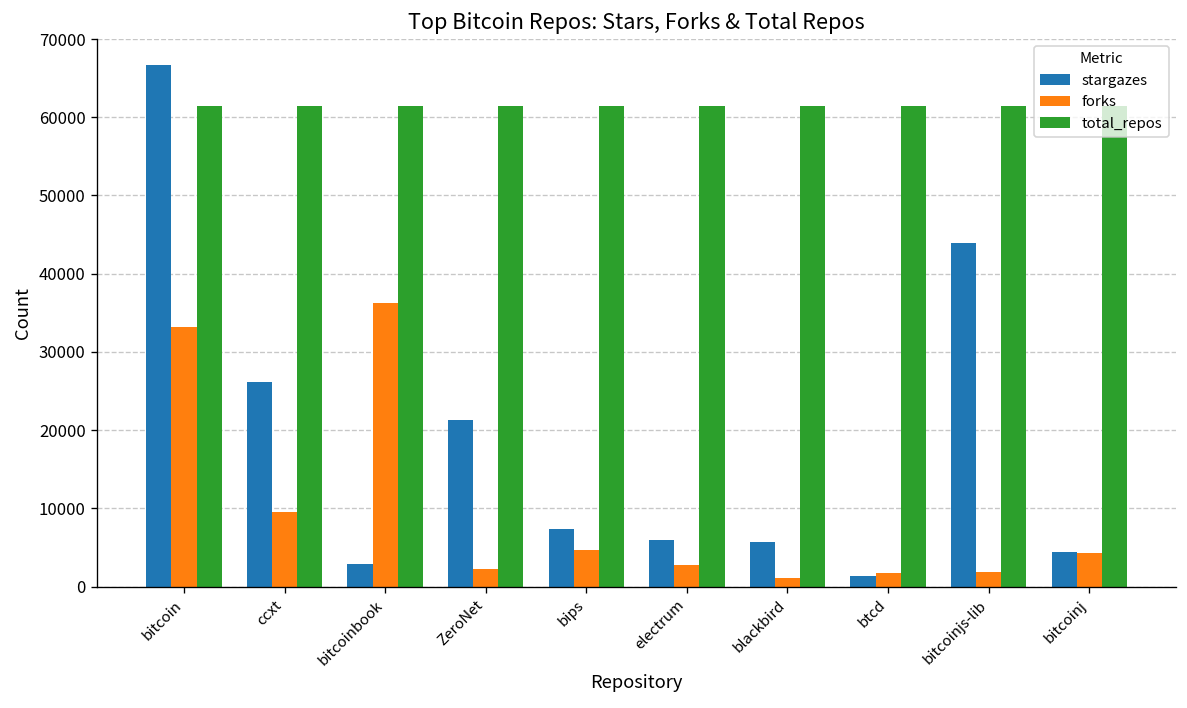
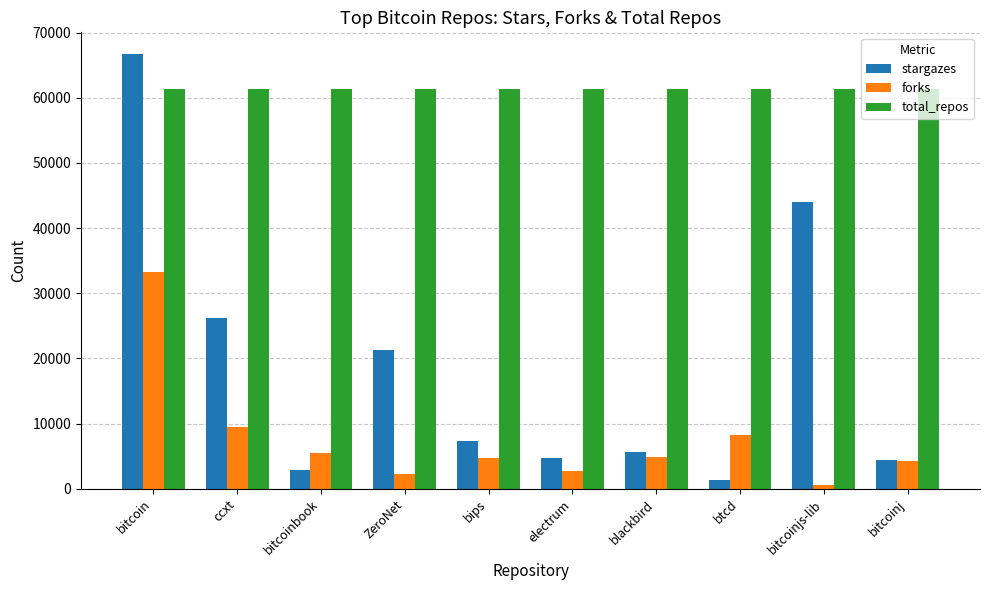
  {
    "stargazes": {
      "bitcoin": 67000,
      "ccxt": 26000,
      "bitcoinbook": 3000,
      "ZeroNet": 21000,
      "bips": 7000,
-     "electrum": 6000,
+     "electrum": 5000,
      "blackbird": 6000,
      "btcd": 1000,
      "bitcoinjs-lib": 44000,
      "bitcoinj": 4000
    },
    "forks": {
      "bitcoin": 33000,
      "ccxt": 10000,
-     "bitcoinbook": 36000,
+     "bitcoinbook": 5000,
      "ZeroNet": 2000,
      "bips": 5000,
      "electrum": 3000,
-     "blackbird": 1000,
-     "btcd": 2000,
-     "bitcoinjs-lib": 2000,
+     "blackbird": 5000,
+     "btcd": 8000,
+     "bitcoinjs-lib": 1000,
      "bitcoinj": 4000
    },
    "total_repos": {
      "bitcoin": 61000,
      "ccxt": 61000,
      "bitcoinbook": 61000,
      "ZeroNet": 61000,
      "bips": 61000,
      "electrum": 61000,
      "blackbird": 61000,
      "btcd": 61000,
      "bitcoinjs-lib": 61000
    }
  }
